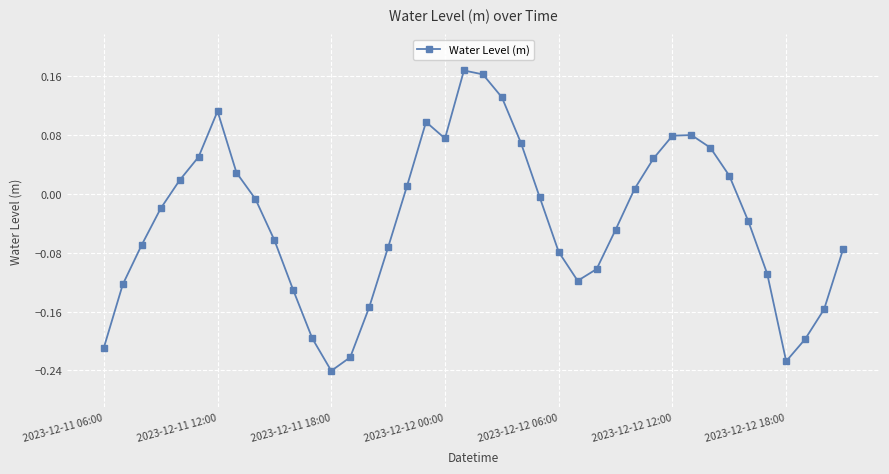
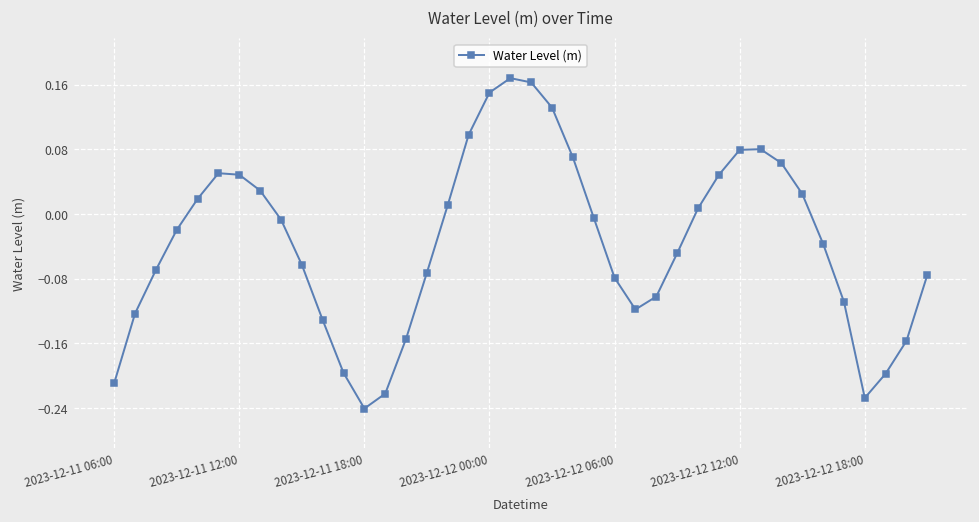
  {
    "2023-12-11 06:00": -0.21,
-   "2023-12-11 12:00": 0.11,
+   "2023-12-11 12:00": 0.05,
    "2023-12-11 18:00": -0.24,
-   "2023-12-12 00:00": 0.08,
+   "2023-12-12 00:00": 0.15,
    "2023-12-12 06:00": -0.08,
    "2023-12-12 12:00": 0.08,
    "2023-12-12 18:00": -0.23
  }
